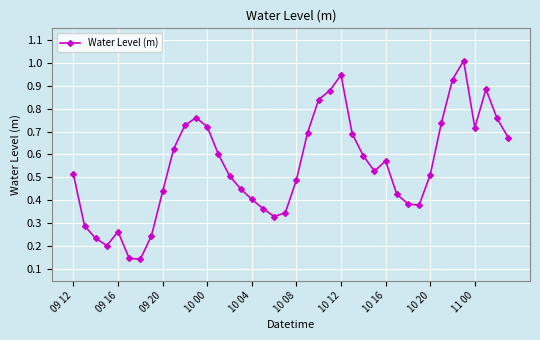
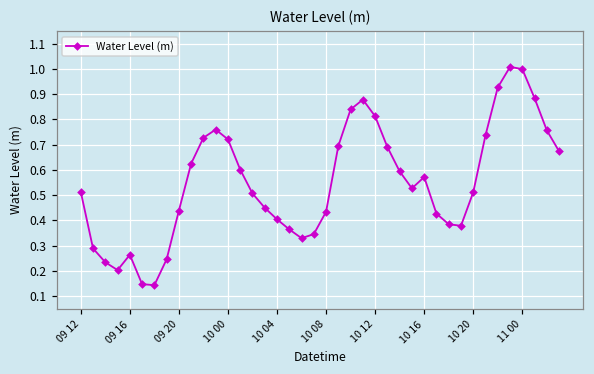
  {
    "09 12": 0.51,
    "09 16": 0.26,
    "09 20": 0.44,
    "10 00": 0.72,
    "10 04": 0.40,
-   "10 08": 0.49,
-   "10 12": 0.95,
+   "10 08": 0.43,
+   "10 12": 0.81,
    "10 16": 0.57,
    "10 20": 0.51,
-   "11 00": 0.72
+   "11 00": 1.00
  }
